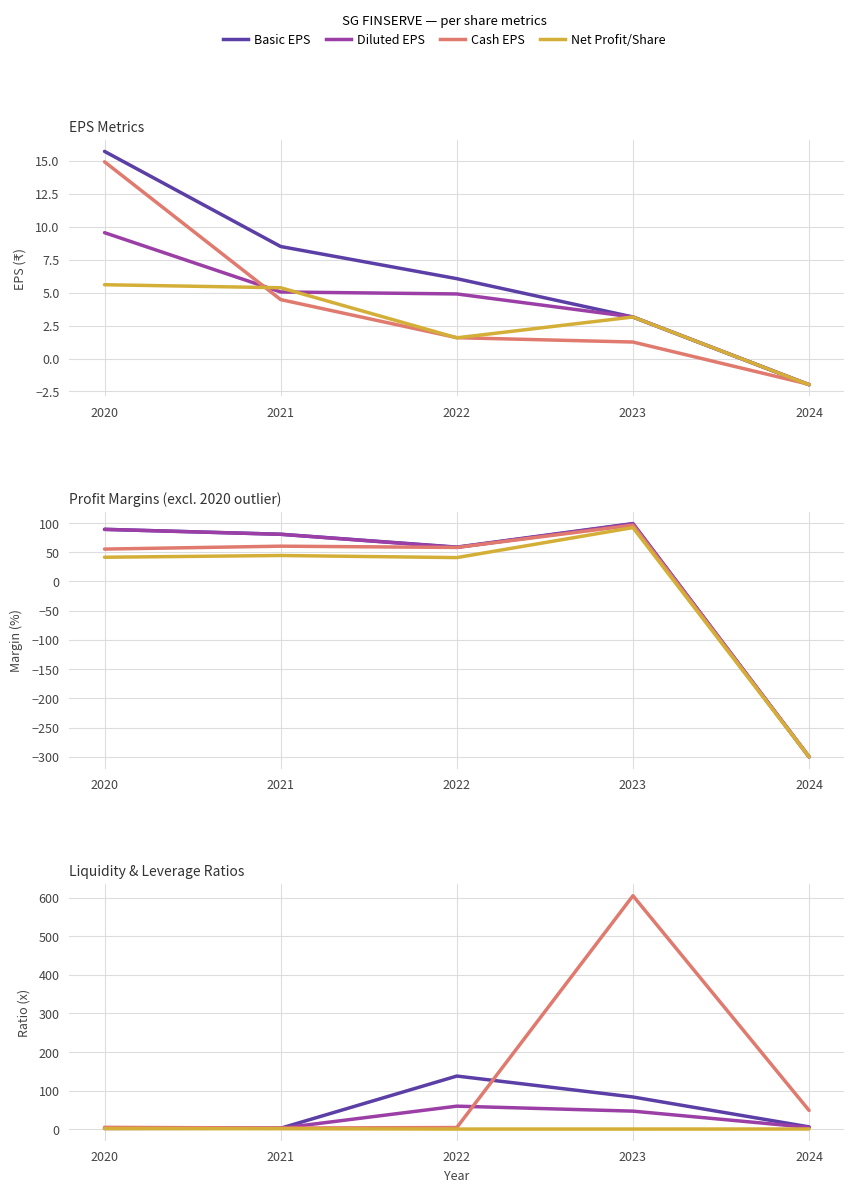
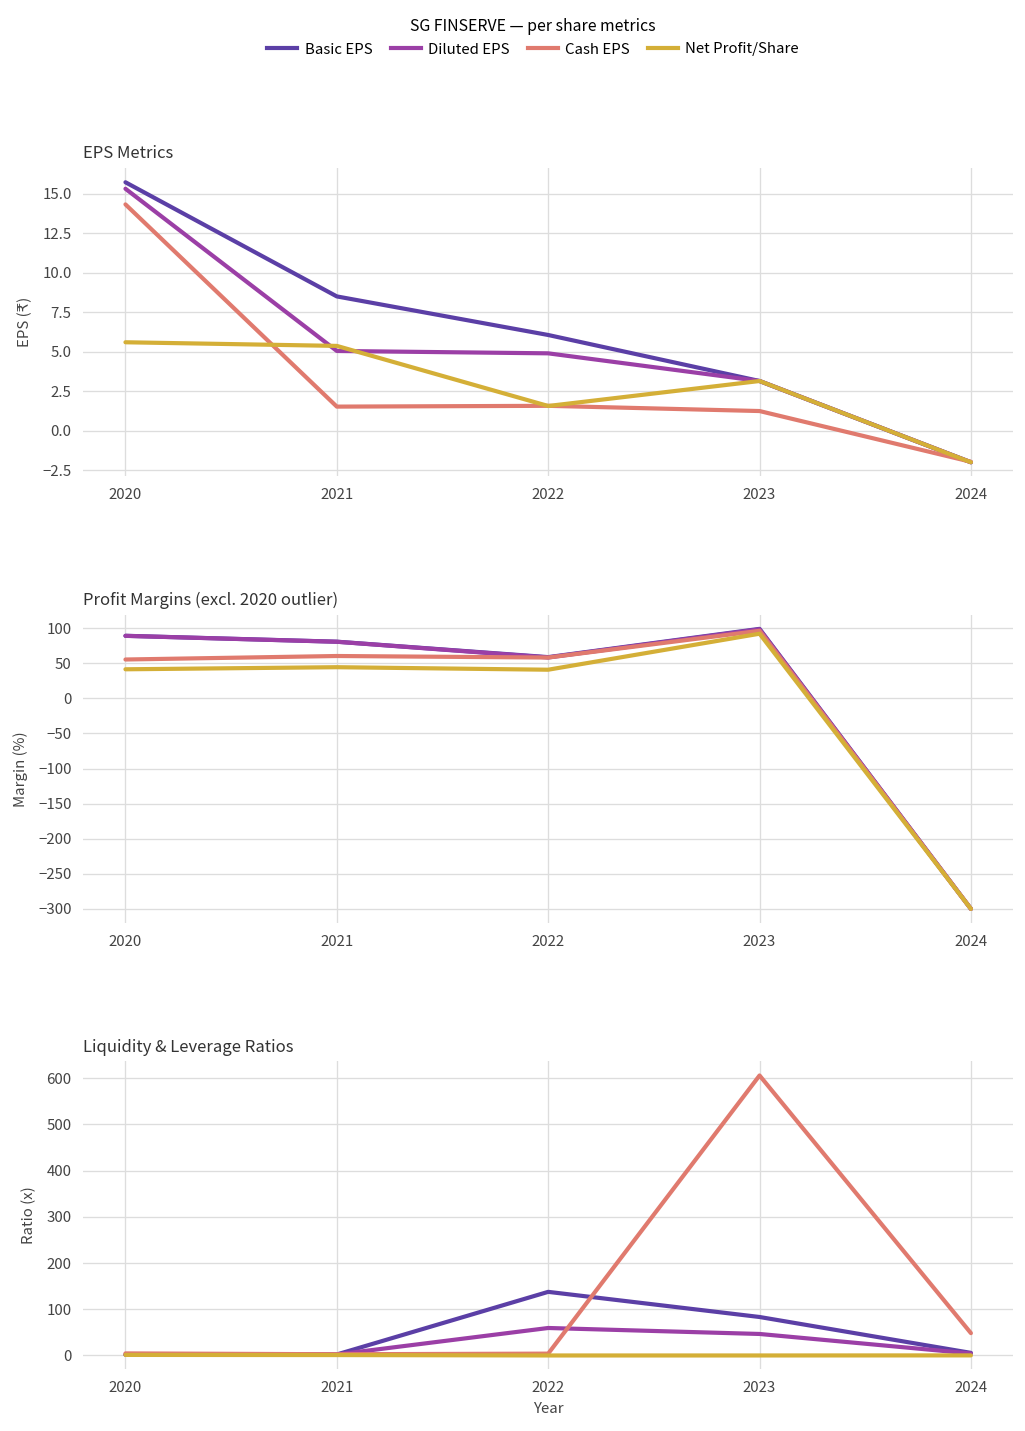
  {
    "EPS Metrics": {
      "Basic EPS": {
        "2020": 15.7,
        "2021": 8.5,
        "2022": 6.1
      },
      "Diluted EPS": {
-       "2020": 9.6,
+       "2020": 15.3,
        "2021": 5.1,
        "2022": 4.9
      },
      "Cash EPS": {
-       "2020": 14.9,
-       "2021": 4.5,
+       "2020": 14.3,
+       "2021": 1.5,
        "2023": 1.3
      },
      "Net Profit/Share": {
        "2020": 5.6,
        "2021": 5.4
      }
    }
  }
